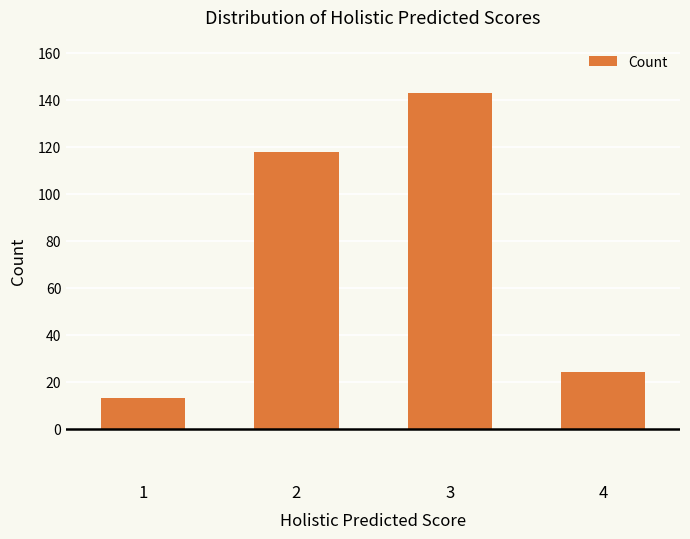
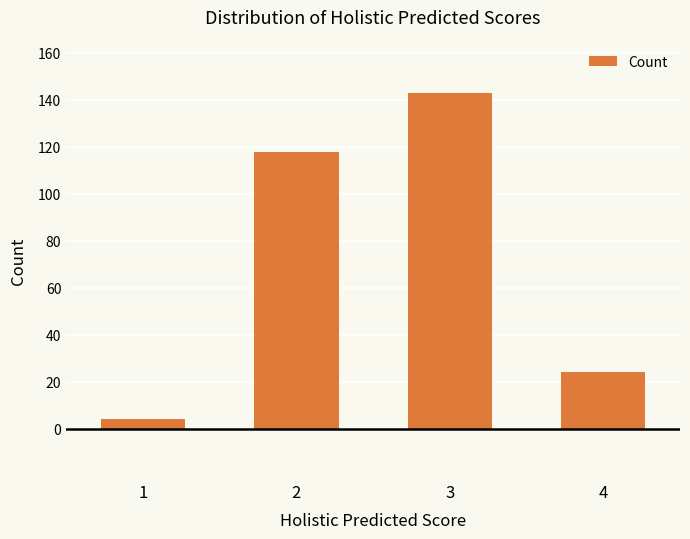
  {
-   "1": 13,
+   "1": 4,
    "2": 118,
    "3": 143,
    "4": 24
  }
